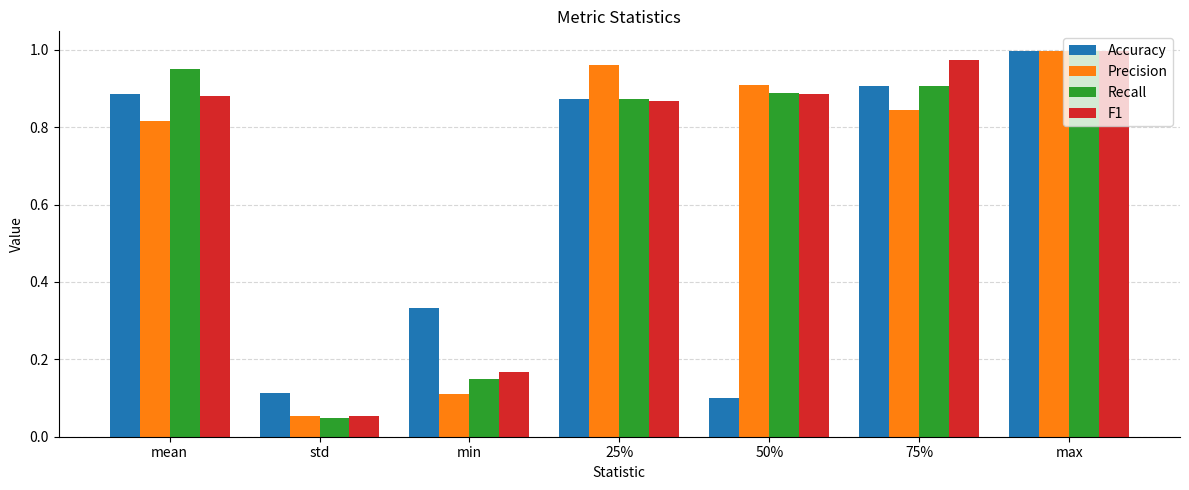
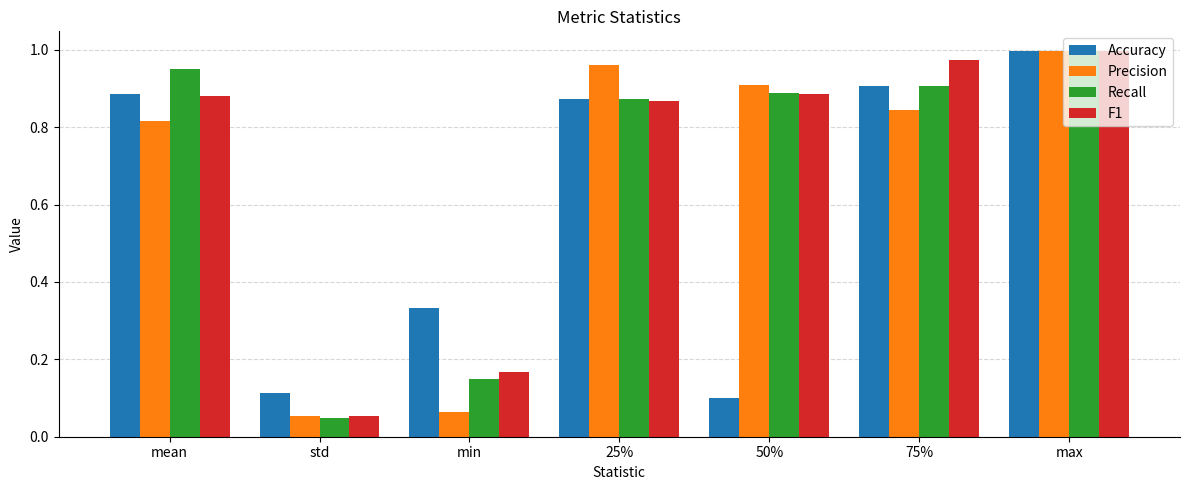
  {
    "Accuracy": {
      "mean": 0.89,
      "std": 0.11,
      "min": 0.33,
      "25%": 0.87,
      "50%": 0.10,
      "75%": 0.91,
      "max": 1.00
    },
    "Precision": {
      "mean": 0.82,
      "std": 0.05,
-     "min": 0.11,
+     "min": 0.06,
      "25%": 0.96,
      "50%": 0.91,
      "75%": 0.84,
      "max": 1.00
    },
    "Recall": {
      "mean": 0.95,
      "std": 0.05,
      "min": 0.15,
      "25%": 0.87,
      "50%": 0.89,
      "75%": 0.91
    },
    "F1": {
      "mean": 0.88,
      "std": 0.05,
      "min": 0.17,
      "25%": 0.87,
      "50%": 0.88,
      "75%": 0.97
    }
  }
